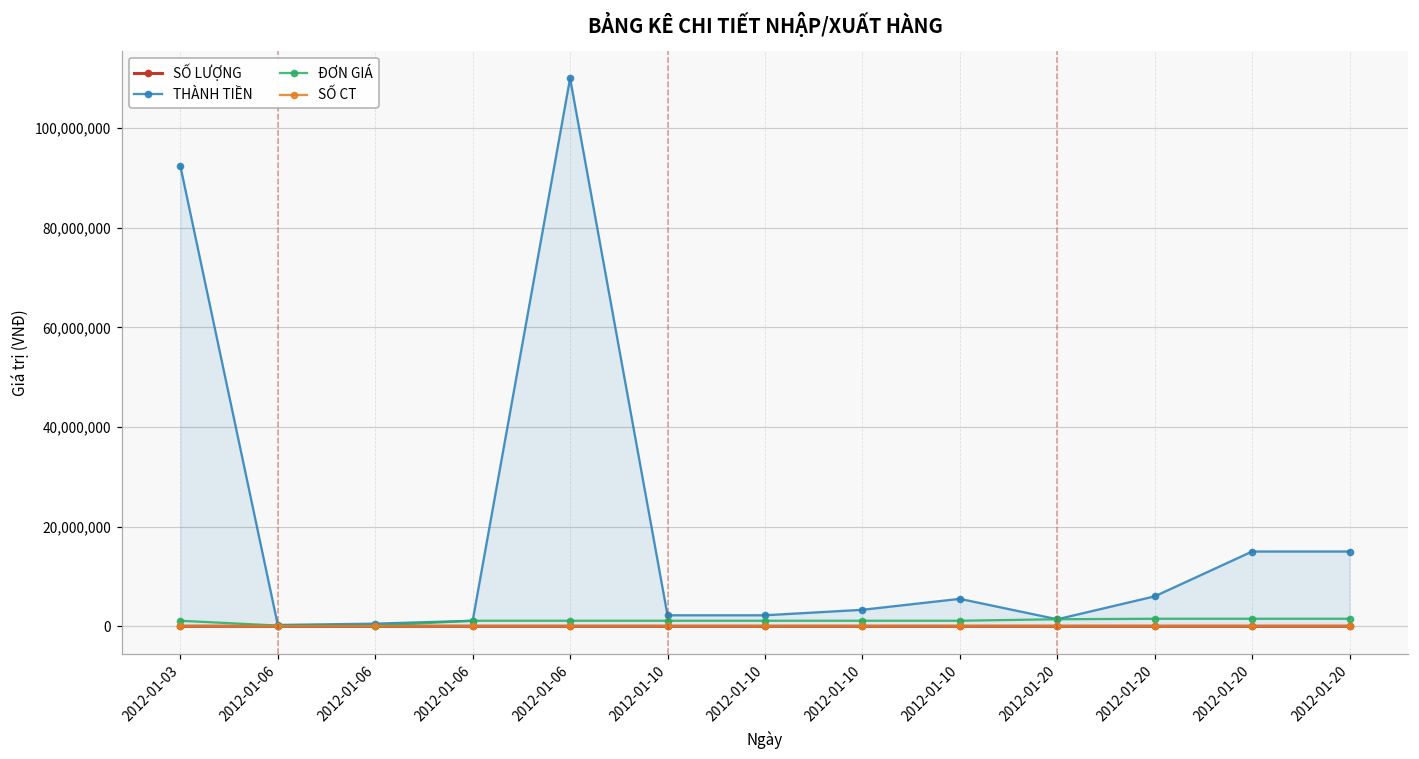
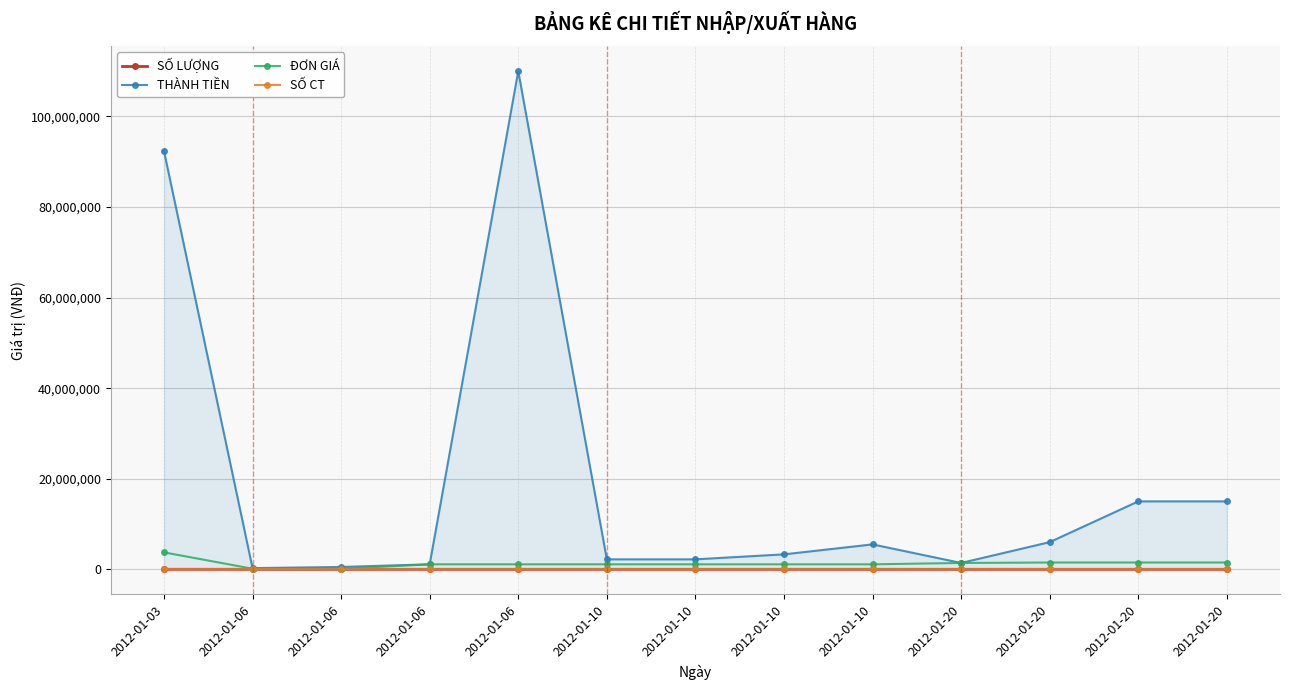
  {
    "SỐ CT": {
      "2012-01-03": "0"
    },
    "THÀNH TIỀN": {
      "2012-01-03": "92,000,000"
    },
    "ĐƠN GIÁ": {
-     "2012-01-03": "1,000,000"
+     "2012-01-03": "4,000,000"
    }
  }
